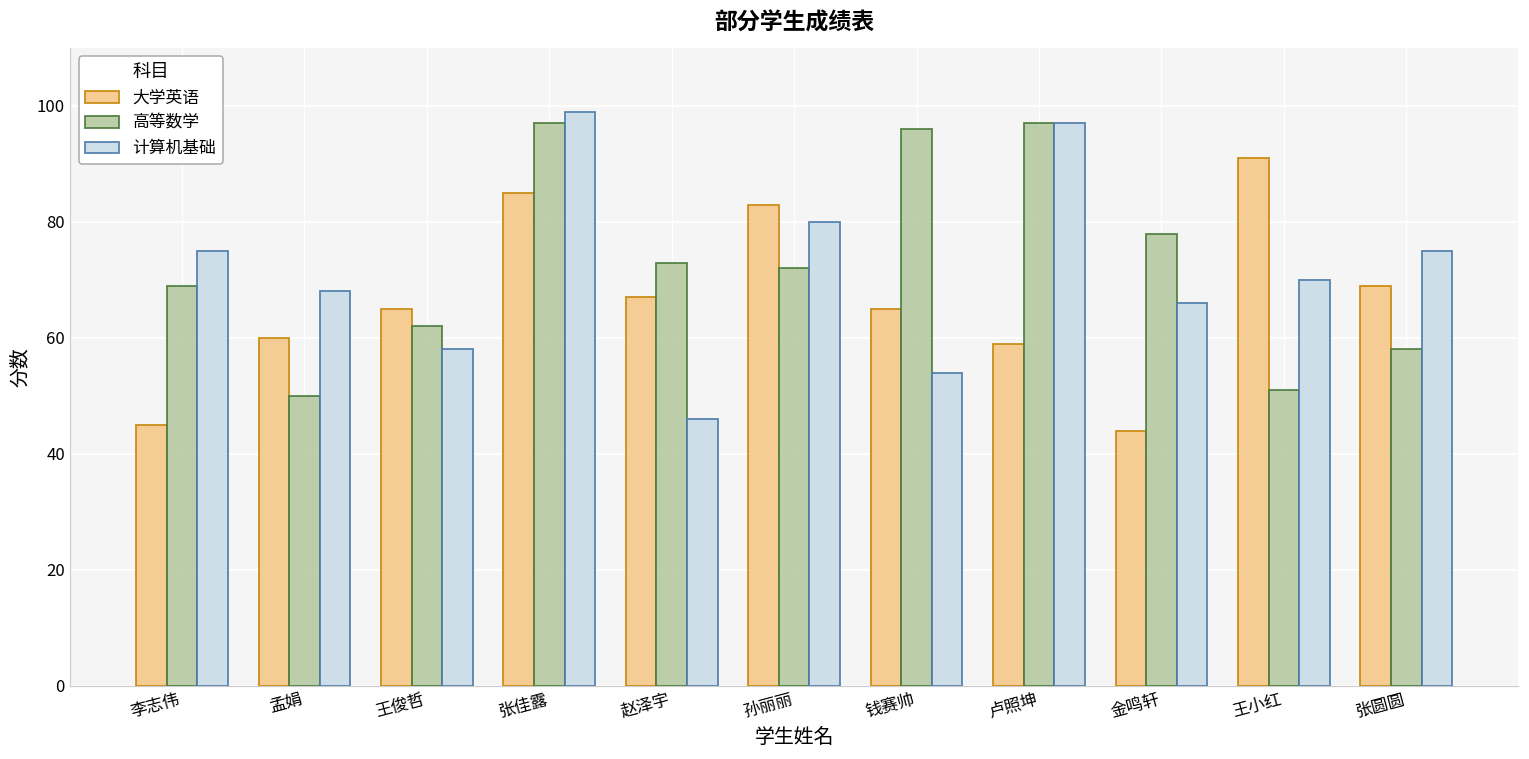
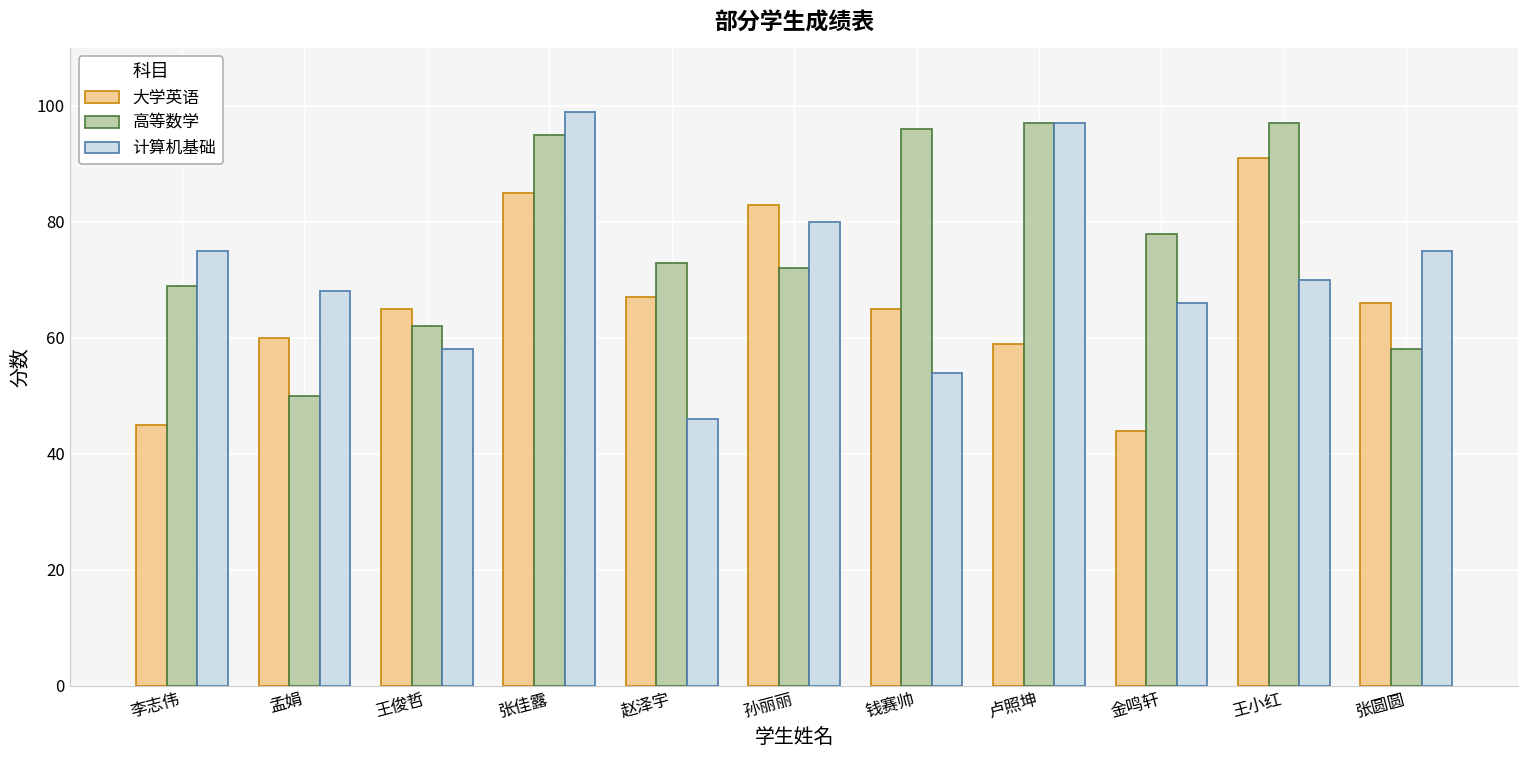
  {
    "大学英语": {
      "李志伟": 45,
      "孟娟": 60,
      "王俊哲": 65,
      "张佳露": 85,
      "赵泽宇": 67,
      "孙丽丽": 83,
      "钱赛帅": 65,
      "卢照坤": 59,
      "金鸣轩": 44,
      "王小红": 91,
-     "张圆圆": 69
+     "张圆圆": 66
    },
    "高等数学": {
      "李志伟": 69,
      "孟娟": 50,
      "王俊哲": 62,
-     "张佳露": 97,
+     "张佳露": 95,
      "赵泽宇": 73,
      "孙丽丽": 72,
      "钱赛帅": 96,
      "卢照坤": 97,
      "金鸣轩": 78,
-     "王小红": 51,
+     "王小红": 97,
      "张圆圆": 58
    },
    "计算机基础": {
      "李志伟": 75,
      "孟娟": 68,
      "王俊哲": 58,
      "张佳露": 99,
      "赵泽宇": 46,
      "孙丽丽": 80,
      "钱赛帅": 54,
      "卢照坤": 97,
      "金鸣轩": 66,
      "王小红": 70,
      "张圆圆": 75
    }
  }
